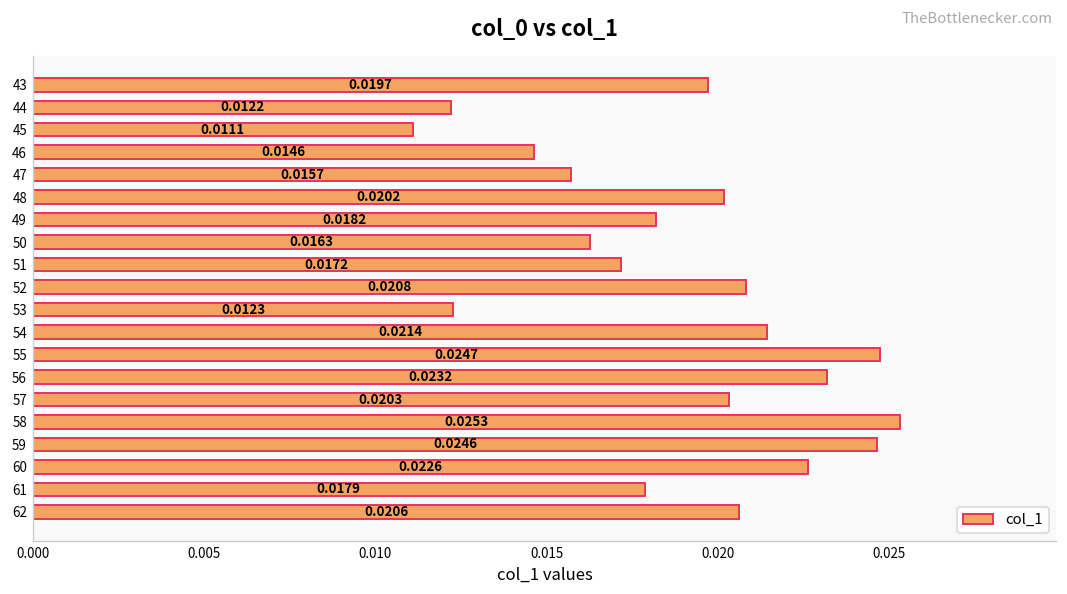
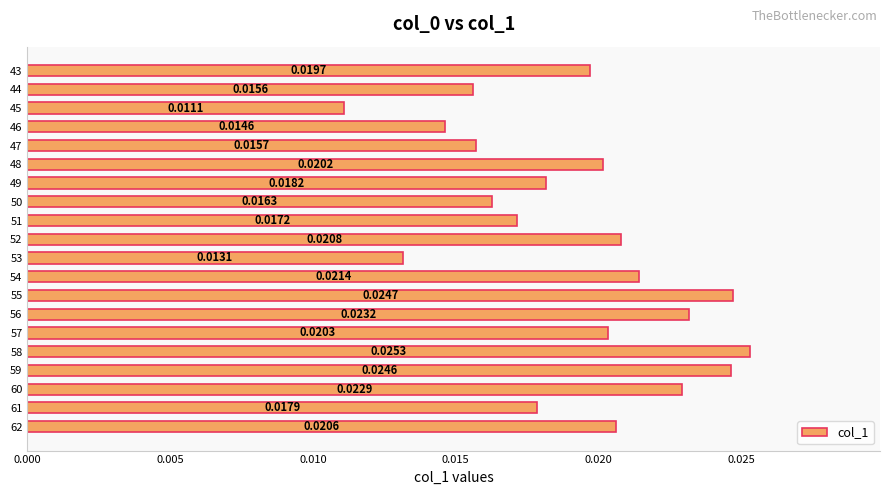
  {
    "43": 0.0197,
-   "44": 0.0122,
+   "44": 0.0156,
    "45": 0.0111,
    "46": 0.0146,
    "47": 0.0157,
    "48": 0.0202,
    "49": 0.0182,
    "50": 0.0163,
    "51": 0.0172,
    "52": 0.0208,
-   "53": 0.0123,
+   "53": 0.0131,
    "54": 0.0214,
    "55": 0.0247,
    "56": 0.0232,
    "57": 0.0203,
    "58": 0.0253,
    "59": 0.0246,
-   "60": 0.0226,
+   "60": 0.0229,
    "61": 0.0179,
    "62": 0.0206
  }
